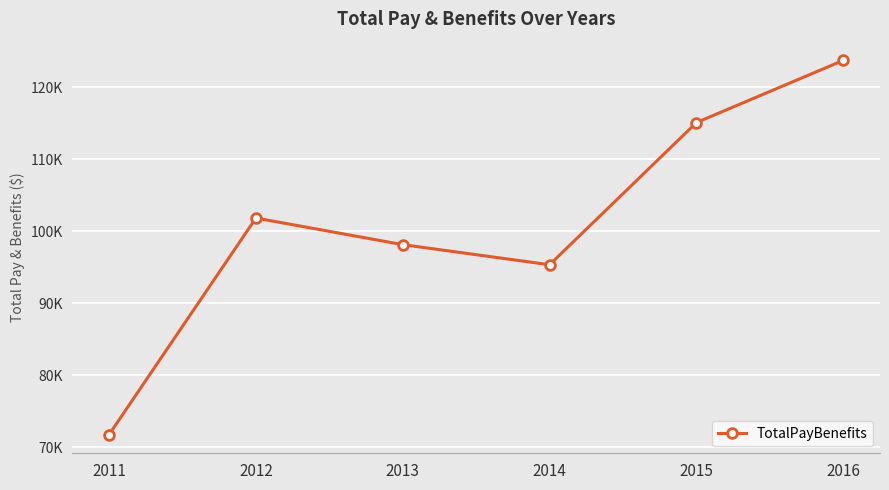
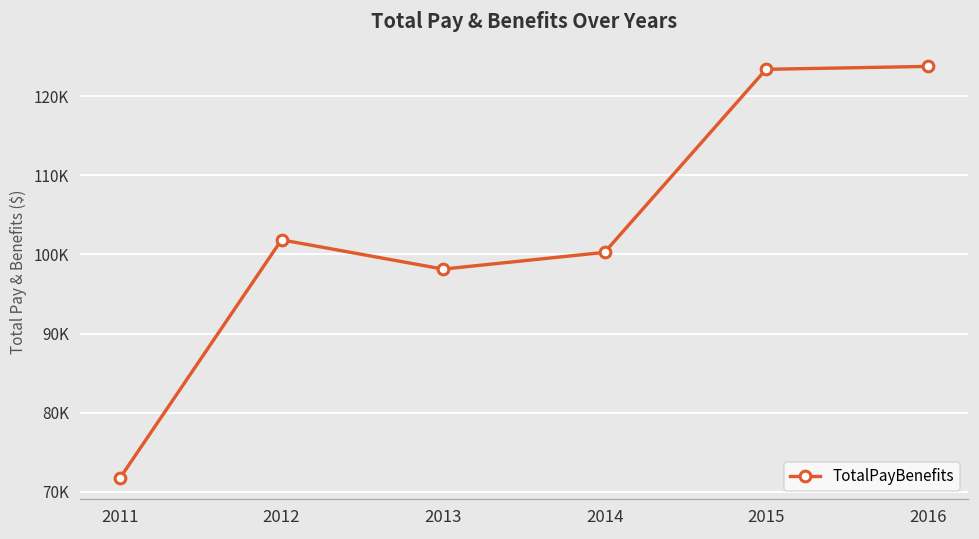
  {
    "2011": 72000,
    "2012": 102000,
    "2013": 98000,
-   "2014": 95000,
-   "2015": 115000,
+   "2014": 100000,
+   "2015": 123000,
    "2016": 124000
  }
